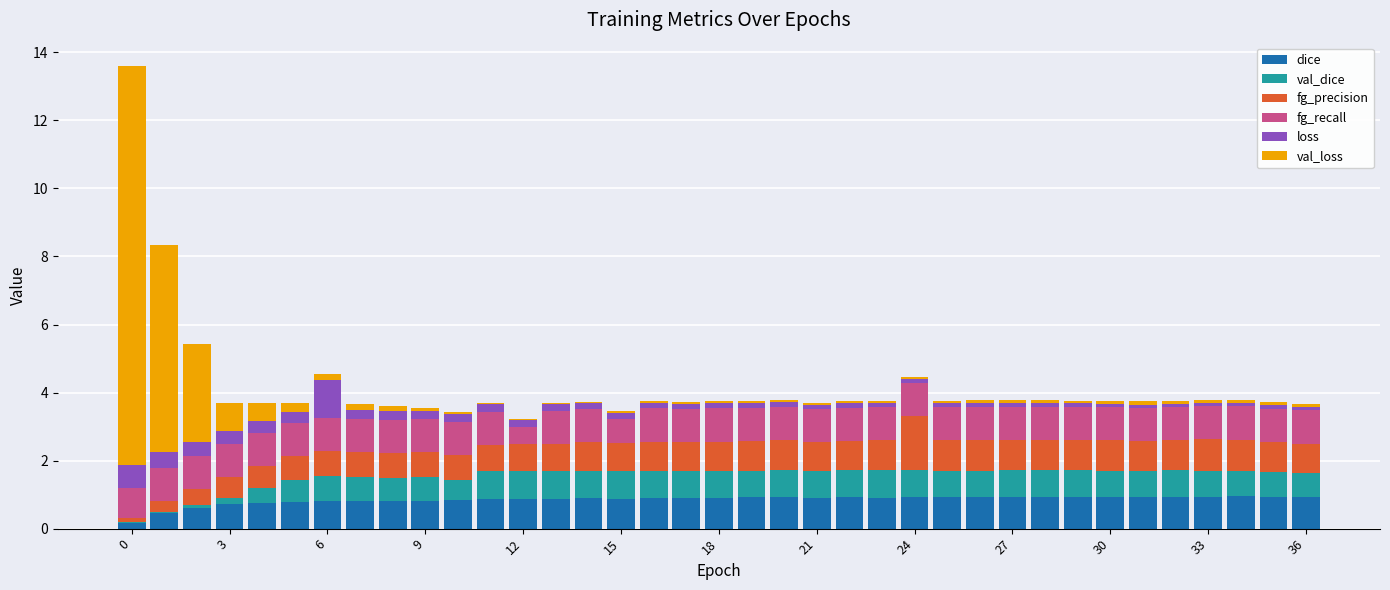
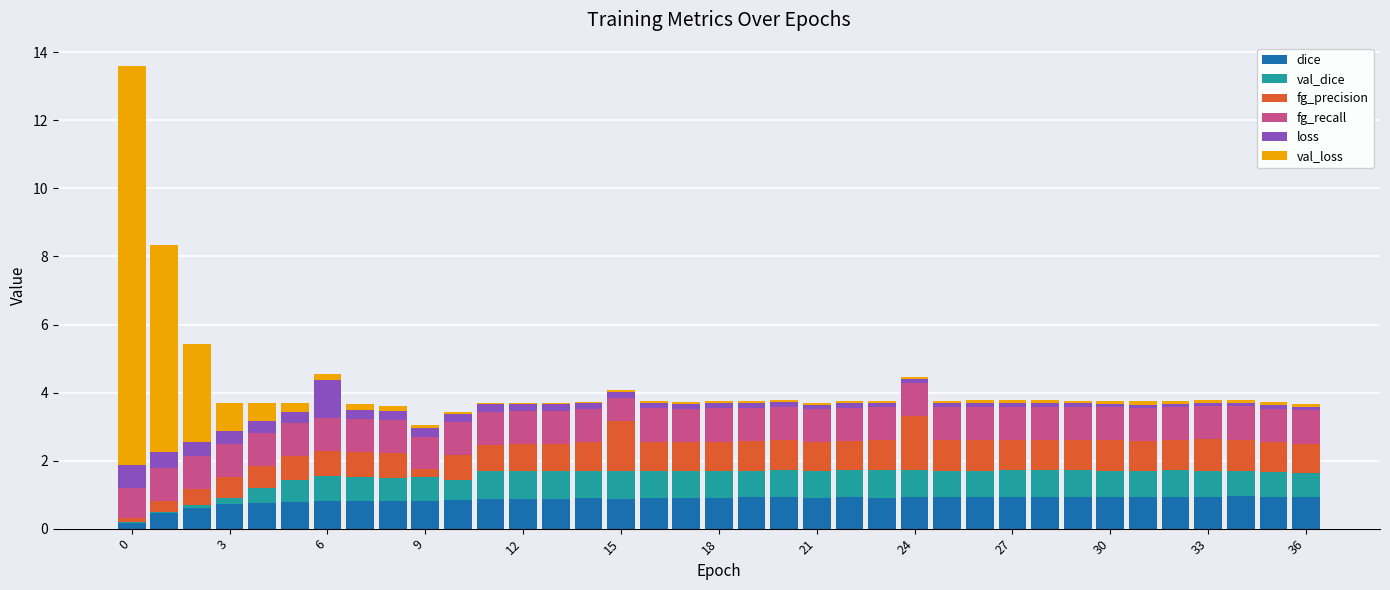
  {
    "fg_precision": {
      "0": 0.1,
      "3": 0.6,
      "6": 0.7,
-     "9": 0.7,
+     "9": 0.2,
      "12": 0.8,
-     "15": 0.8,
+     "15": 1.5,
      "18": 0.9,
      "21": 0.8,
      "24": 1.6,
      "27": 0.9,
      "30": 0.9,
      "33": 0.9,
      "36": 0.9
    },
    "fg_recall": {
      "0": 0.9,
      "3": 1.0,
      "6": 1.0,
      "9": 1.0,
-     "12": 0.5,
+     "12": 1.0,
      "15": 0.7,
      "18": 1.0,
      "21": 1.0,
      "24": 1.0,
      "27": 1.0,
      "30": 1.0,
      "33": 1.0,
      "36": 1.0
    },
    "loss": {
      "0": 0.7,
      "3": 0.4,
      "6": 1.1,
      "9": 0.3,
      "12": 0.2,
      "15": 0.2,
      "18": 0.1,
      "21": 0.1,
      "24": 0.1,
      "27": 0.1,
      "30": 0.1,
      "33": 0.1,
      "36": 0.1
    },
    "val_loss": {
      "0": 11.7,
      "3": 0.8,
      "6": 0.2,
      "9": 0.1,
      "27": 0.1,
      "30": 0.1,
      "33": 0.1,
      "36": 0.1
    }
  }
